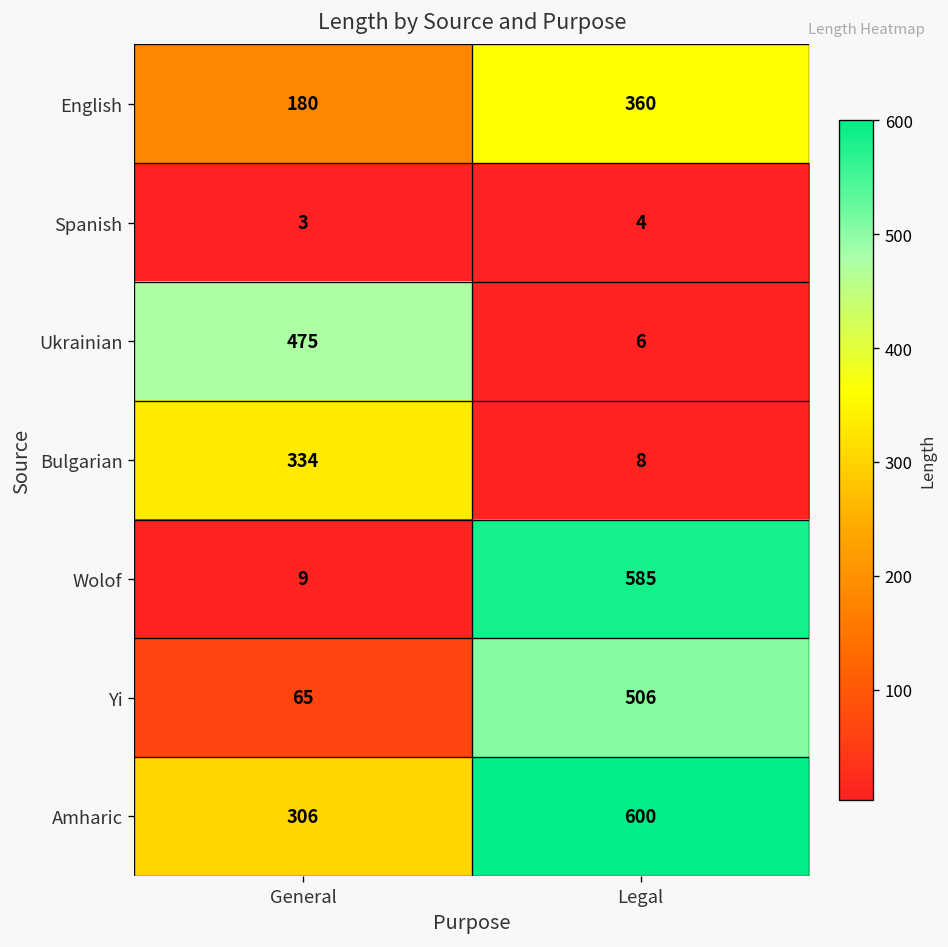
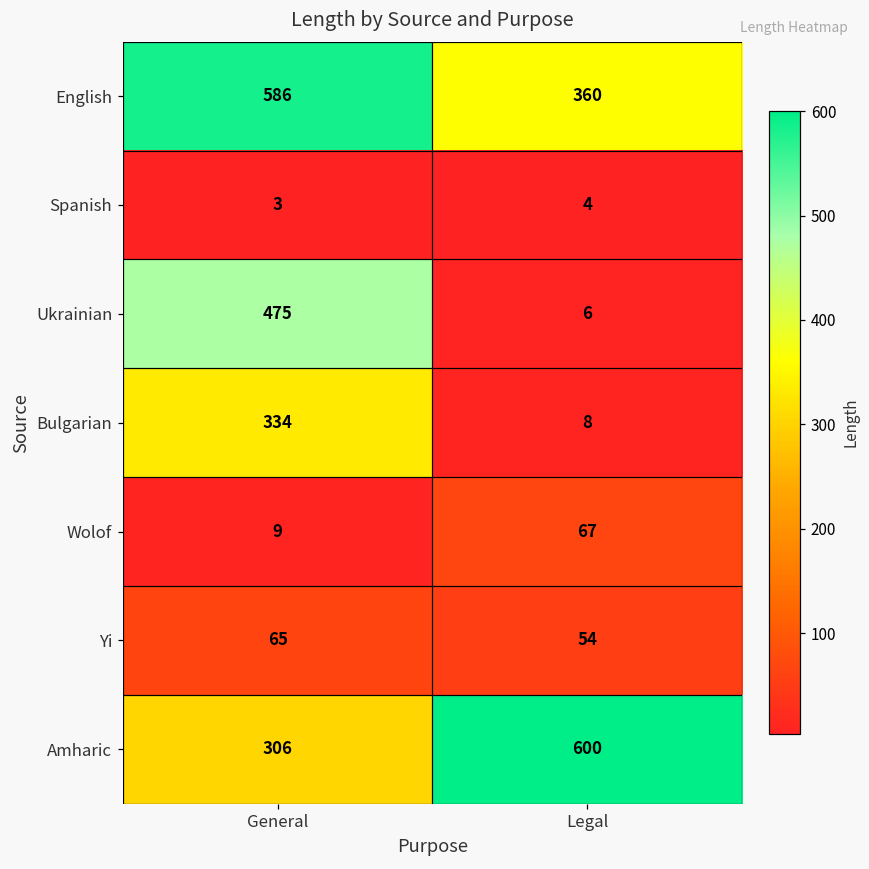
  {
    "English": {
-     "General": 180,
+     "General": 586,
      "Legal": 360
    },
    "Spanish": {
      "General": 3,
      "Legal": 4
    },
    "Ukrainian": {
      "General": 475,
      "Legal": 6
    },
    "Bulgarian": {
      "General": 334,
      "Legal": 8
    },
    "Wolof": {
      "General": 9,
-     "Legal": 585
+     "Legal": 67
    },
    "Yi": {
      "General": 65,
-     "Legal": 506
+     "Legal": 54
    },
    "Amharic": {
      "General": 306,
      "Legal": 600
    }
  }
